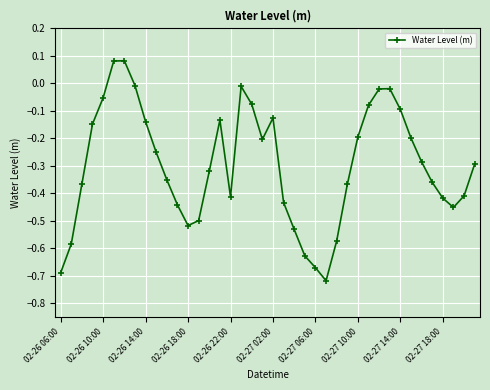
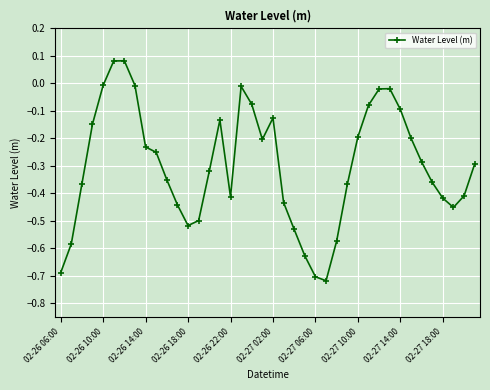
  {
    "02-26 06:00": -0.69,
-   "02-26 10:00": -0.05,
-   "02-26 14:00": -0.14,
+   "02-26 10:00": -0.01,
+   "02-26 14:00": -0.23,
    "02-26 18:00": -0.52,
    "02-26 22:00": -0.41,
    "02-27 02:00": -0.13,
-   "02-27 06:00": -0.67,
+   "02-27 06:00": -0.70,
    "02-27 10:00": -0.19,
    "02-27 14:00": -0.09,
    "02-27 18:00": -0.42
  }
